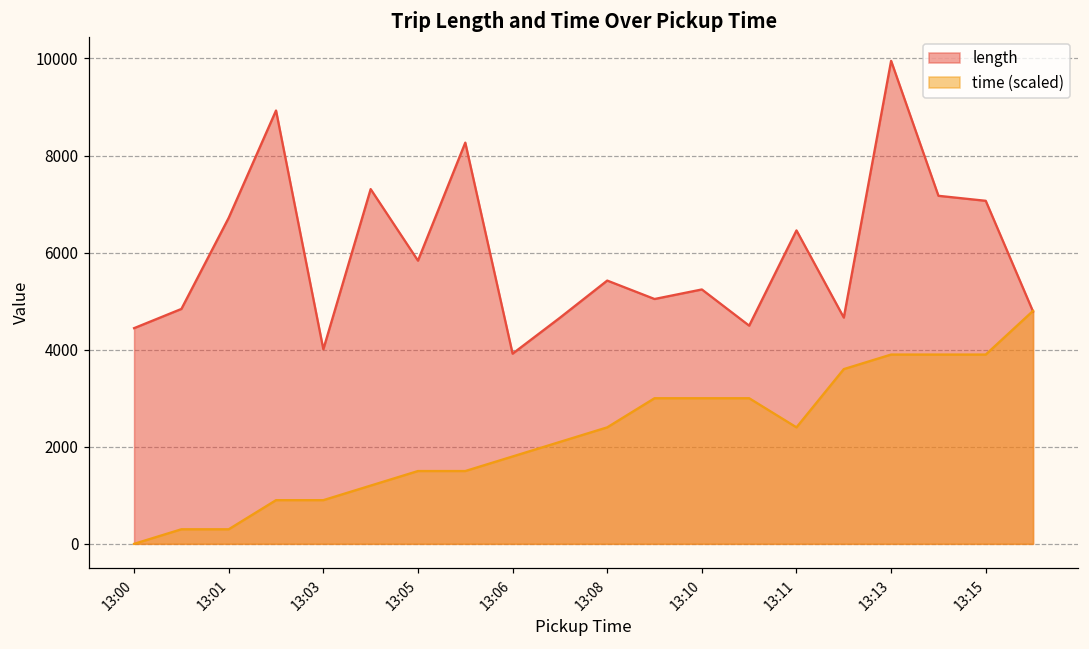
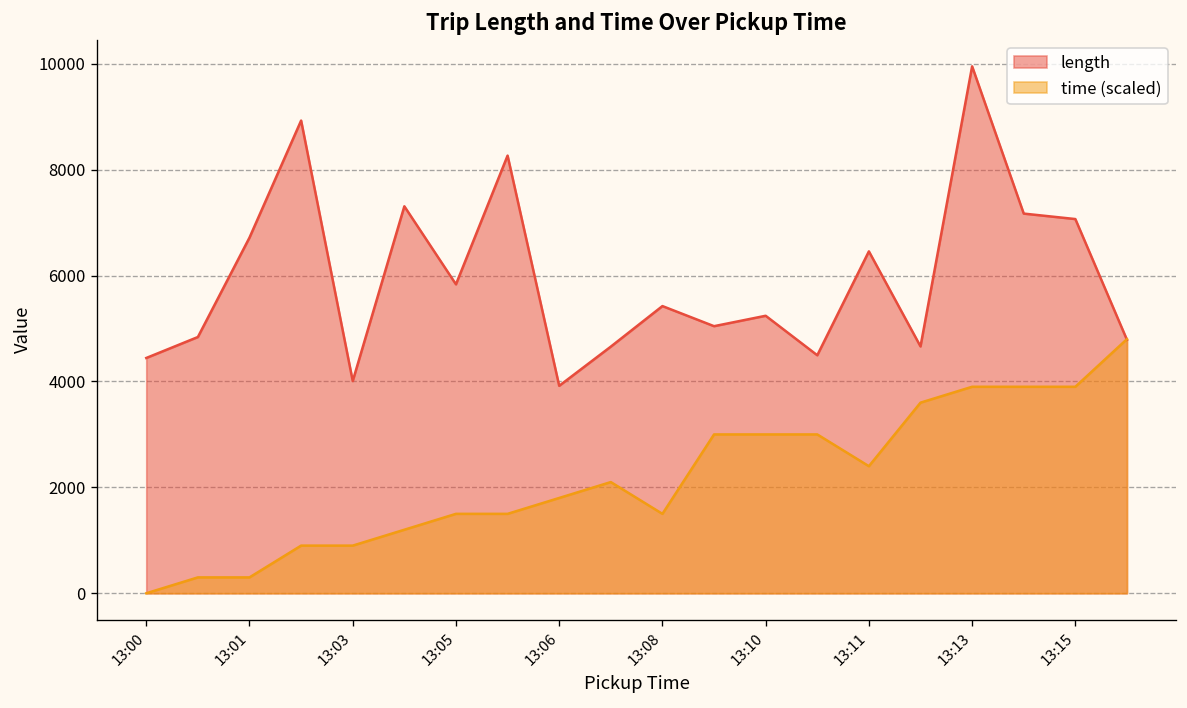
  {
    "length": {
      "13:00": 4400,
      "13:06": 3900,
      "13:08": 5400,
      "13:11": 6500,
      "13:15": 7100
    },
    "time (scaled)": {
      "13:00": 0,
      "13:06": 1800,
-     "13:08": 2400,
+     "13:08": 1500,
      "13:11": 2400,
      "13:15": 3900
    }
  }
